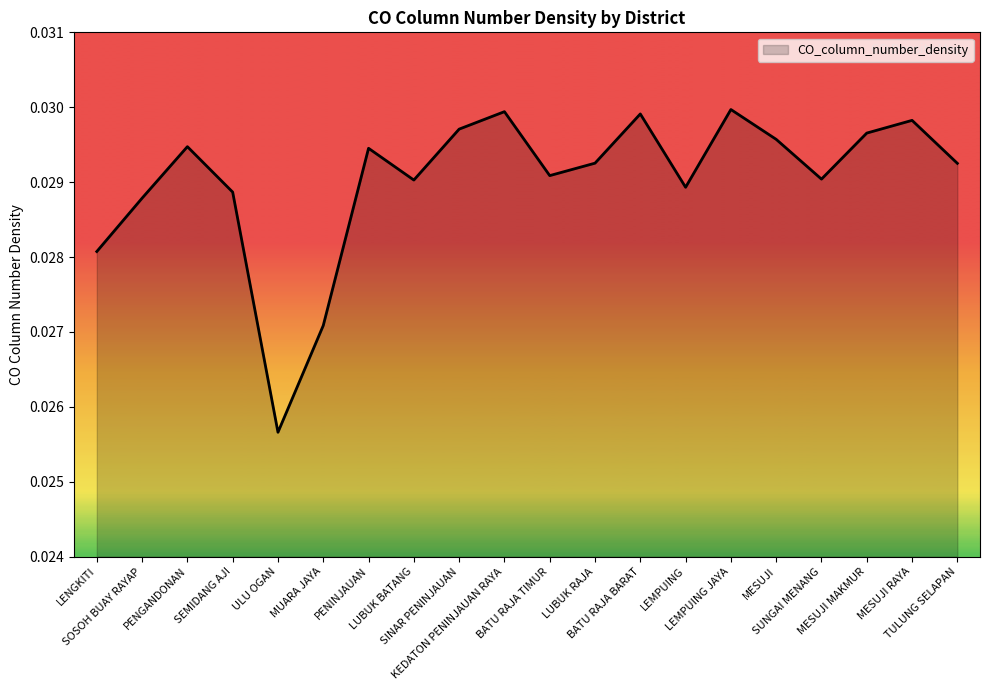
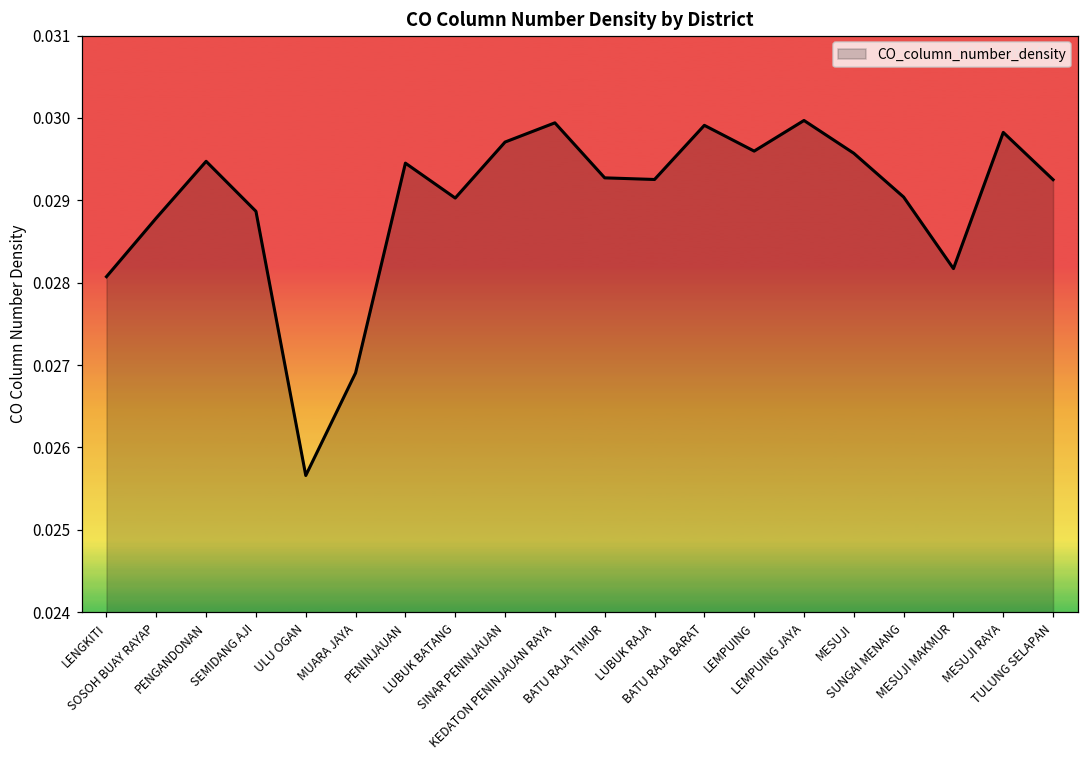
  {
    "LENGKITI": 0.0281,
    "SOSOH BUAY RAYAP": 0.0288,
    "PENGANDONAN": 0.0295,
    "SEMIDANG AJI": 0.0289,
    "ULU OGAN": 0.0257,
-   "MUARA JAYA": 0.0271,
+   "MUARA JAYA": 0.0269,
    "PENINJAUAN": 0.0295,
    "LUBUK BATANG": 0.0290,
    "SINAR PENINJAUAN": 0.0297,
    "KEDATON PENINJAUAN RAYA": 0.0299,
-   "BATU RAJA TIMUR": 0.0291,
+   "BATU RAJA TIMUR": 0.0293,
    "LUBUK RAJA": 0.0293,
    "BATU RAJA BARAT": 0.0299,
-   "LEMPUING": 0.0289,
+   "LEMPUING": 0.0296,
    "LEMPUING JAYA": 0.0300,
    "MESUJI": 0.0296,
    "SUNGAI MENANG": 0.0290,
-   "MESUJI MAKMUR": 0.0297,
+   "MESUJI MAKMUR": 0.0282,
    "MESUJI RAYA": 0.0298,
    "TULUNG SELAPAN": 0.0293
  }
